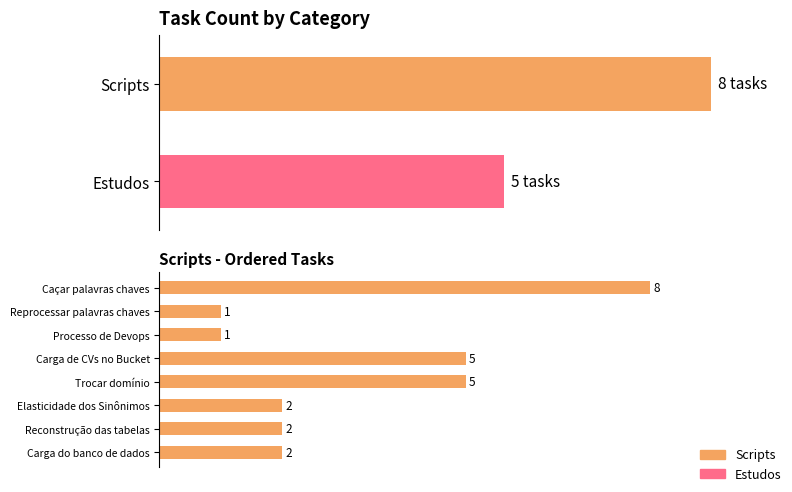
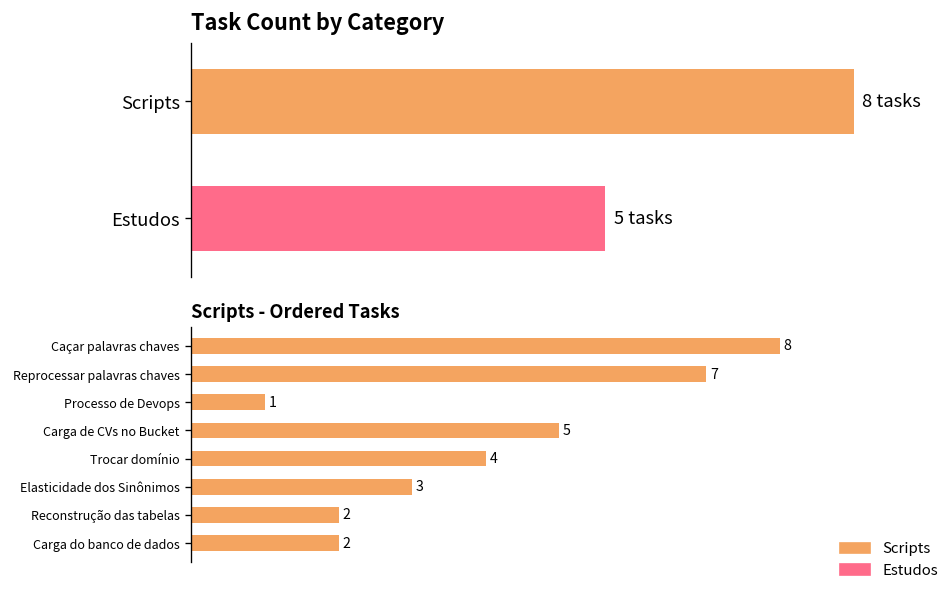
  {
    "Task Count by Category": {
      "Scripts": 8,
      "Estudos": 5
    },
    "Scripts - Ordered Tasks": {
      "Caçar palavras chaves": 8,
-     "Reprocessar palavras chaves": 1,
+     "Reprocessar palavras chaves": 7,
      "Processo de Devops": 1,
      "Carga de CVs no Bucket": 5,
-     "Trocar domínio": 5,
-     "Elasticidade dos Sinônimos": 2,
+     "Trocar domínio": 4,
+     "Elasticidade dos Sinônimos": 3,
      "Reconstrução das tabelas": 2,
      "Carga do banco de dados": 2
    }
  }
